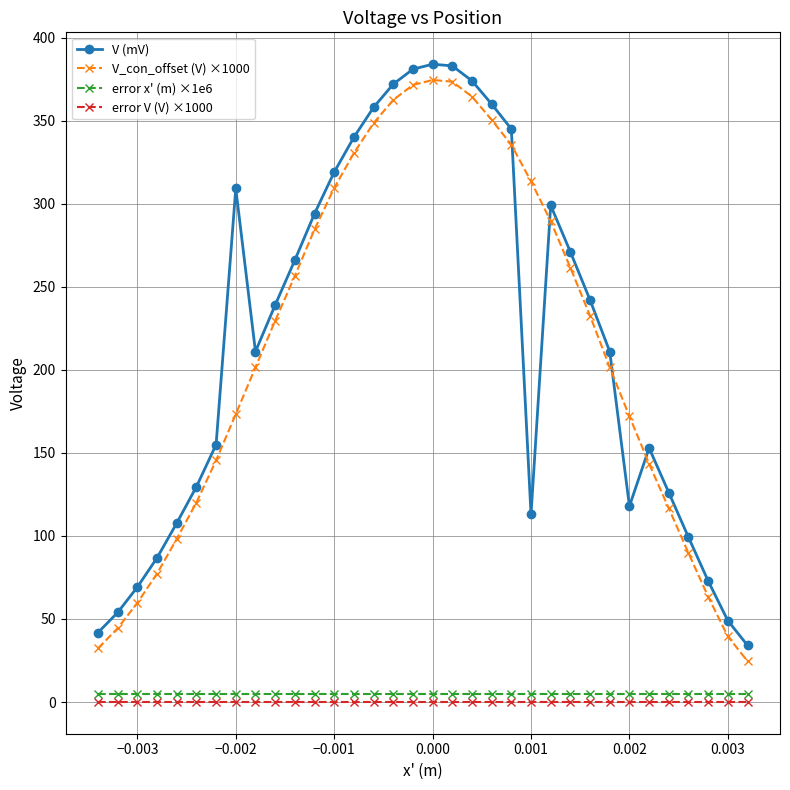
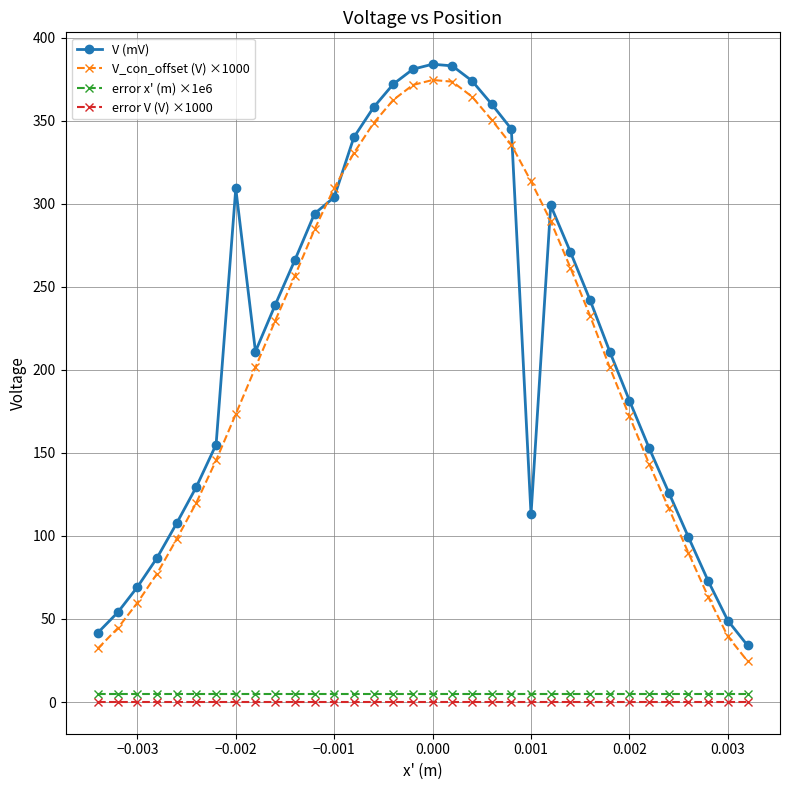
  {
    "V (mV)": {
      "−0.003": 69,
      "−0.002": 309,
-     "−0.001": 319,
+     "−0.001": 304,
      "0.000": 384,
      "0.001": 113,
-     "0.002": 118,
+     "0.002": 182,
      "0.003": 49
    },
    "V_con_offset (V) ×1000": {
      "−0.003": 60,
      "−0.002": 173,
      "−0.001": 310,
      "0.000": 375,
      "0.001": 314,
      "0.002": 172,
      "0.003": 40
    },
    "error x' (m) ×1e6": {
      "−0.003": 5,
      "−0.002": 5,
      "−0.001": 5,
      "0.000": 5,
      "0.001": 5,
      "0.002": 5,
      "0.003": 5
    },
    "error V (V) ×1000": {
      "−0.003": 0,
      "−0.002": 0,
      "−0.001": 0,
      "0.000": 0,
      "0.001": 0,
      "0.002": 0,
      "0.003": 0
    }
  }
